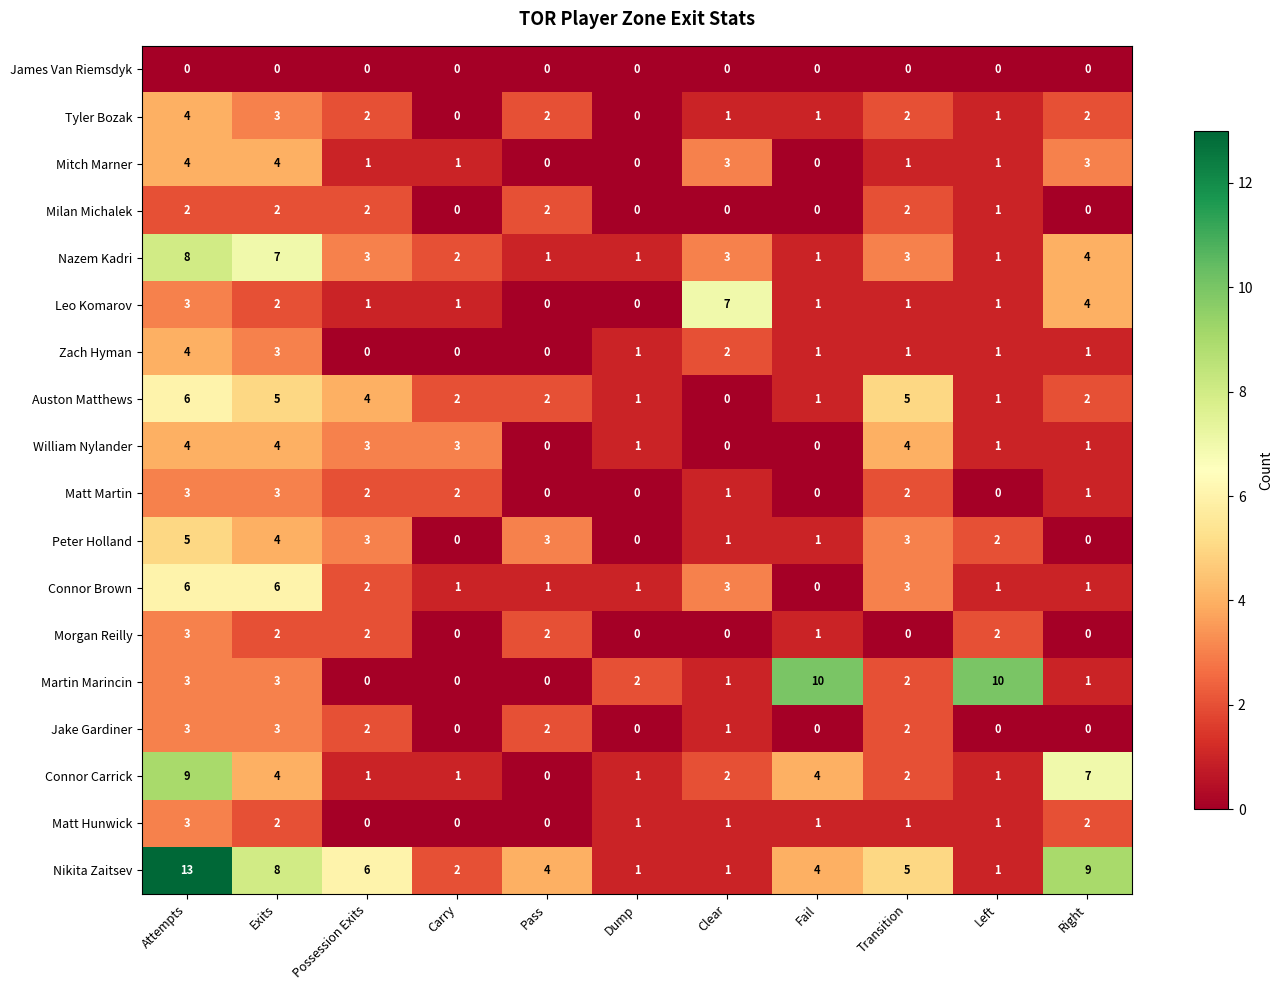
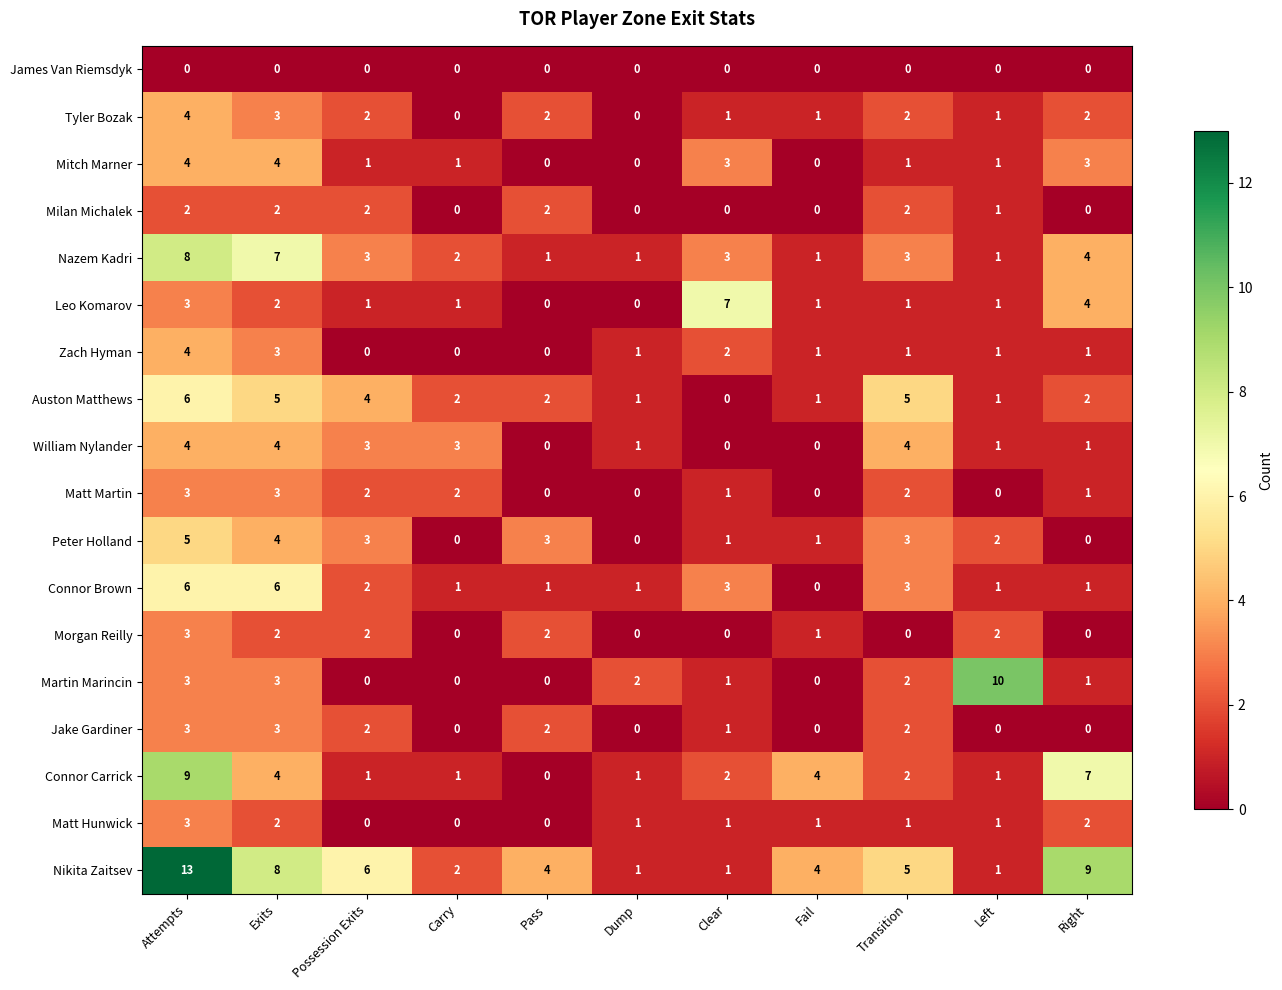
  {
    "James Van Riemsdyk": {
      "Attempts": 0,
      "Exits": 0,
      "Possession Exits": 0,
      "Carry": 0,
      "Pass": 0,
      "Dump": 0,
      "Clear": 0,
      "Fail": 0,
      "Transition": 0,
      "Left": 0,
      "Right": 0
    },
    "Tyler Bozak": {
      "Attempts": 4,
      "Exits": 3,
      "Possession Exits": 2,
      "Carry": 0,
      "Pass": 2,
      "Dump": 0,
      "Clear": 1,
      "Fail": 1,
      "Transition": 2,
      "Left": 1,
      "Right": 2
    },
    "Mitch Marner": {
      "Attempts": 4,
      "Exits": 4,
      "Possession Exits": 1,
      "Carry": 1,
      "Pass": 0,
      "Dump": 0,
      "Clear": 3,
      "Fail": 0,
      "Transition": 1,
      "Left": 1,
      "Right": 3
    },
    "Milan Michalek": {
      "Attempts": 2,
      "Exits": 2,
      "Possession Exits": 2,
      "Carry": 0,
      "Pass": 2,
      "Dump": 0,
      "Clear": 0,
      "Fail": 0,
      "Transition": 2,
      "Left": 1,
      "Right": 0
    },
    "Nazem Kadri": {
      "Attempts": 8,
      "Exits": 7,
      "Possession Exits": 3,
      "Carry": 2,
      "Pass": 1,
      "Dump": 1,
      "Clear": 3,
      "Fail": 1,
      "Transition": 3,
      "Left": 1,
      "Right": 4
    },
    "Leo Komarov": {
      "Attempts": 3,
      "Exits": 2,
      "Possession Exits": 1,
      "Carry": 1,
      "Pass": 0,
      "Dump": 0,
      "Clear": 7,
      "Fail": 1,
      "Transition": 1,
      "Left": 1,
      "Right": 4
    },
    "Zach Hyman": {
      "Attempts": 4,
      "Exits": 3,
      "Possession Exits": 0,
      "Carry": 0,
      "Pass": 0,
      "Dump": 1,
      "Clear": 2,
      "Fail": 1,
      "Transition": 1,
      "Left": 1,
      "Right": 1
    },
    "Auston Matthews": {
      "Attempts": 6,
      "Exits": 5,
      "Possession Exits": 4,
      "Carry": 2,
      "Pass": 2,
      "Dump": 1,
      "Clear": 0,
      "Fail": 1,
      "Transition": 5,
      "Left": 1,
      "Right": 2
    },
    "William Nylander": {
      "Attempts": 4,
      "Exits": 4,
      "Possession Exits": 3,
      "Carry": 3,
      "Pass": 0,
      "Dump": 1,
      "Clear": 0,
      "Fail": 0,
      "Transition": 4,
      "Left": 1,
      "Right": 1
    },
    "Matt Martin": {
      "Attempts": 3,
      "Exits": 3,
      "Possession Exits": 2,
      "Carry": 2,
      "Pass": 0,
      "Dump": 0,
      "Clear": 1,
      "Fail": 0,
      "Transition": 2,
      "Left": 0,
      "Right": 1
    },
    "Peter Holland": {
      "Attempts": 5,
      "Exits": 4,
      "Possession Exits": 3,
      "Carry": 0,
      "Pass": 3,
      "Dump": 0,
      "Clear": 1,
      "Fail": 1,
      "Transition": 3,
      "Left": 2,
      "Right": 0
    },
    "Connor Brown": {
      "Attempts": 6,
      "Exits": 6,
      "Possession Exits": 2,
      "Carry": 1,
      "Pass": 1,
      "Dump": 1,
      "Clear": 3,
      "Fail": 0,
      "Transition": 3,
      "Left": 1,
      "Right": 1
    },
    "Morgan Reilly": {
      "Attempts": 3,
      "Exits": 2,
      "Possession Exits": 2,
      "Carry": 0,
      "Pass": 2,
      "Dump": 0,
      "Clear": 0,
      "Fail": 1,
      "Transition": 0,
      "Left": 2,
      "Right": 0
    },
    "Martin Marincin": {
      "Attempts": 3,
      "Exits": 3,
      "Possession Exits": 0,
      "Carry": 0,
      "Pass": 0,
      "Dump": 2,
      "Clear": 1,
-     "Fail": 10,
+     "Fail": 0,
      "Transition": 2,
      "Left": 10,
      "Right": 1
    },
    "Jake Gardiner": {
      "Attempts": 3,
      "Exits": 3,
      "Possession Exits": 2,
      "Carry": 0,
      "Pass": 2,
      "Dump": 0,
      "Clear": 1,
      "Fail": 0,
      "Transition": 2,
      "Left": 0,
      "Right": 0
    },
    "Connor Carrick": {
      "Attempts": 9,
      "Exits": 4,
      "Possession Exits": 1,
      "Carry": 1,
      "Pass": 0,
      "Dump": 1,
      "Clear": 2,
      "Fail": 4,
      "Transition": 2,
      "Left": 1,
      "Right": 7
    },
    "Matt Hunwick": {
      "Attempts": 3,
      "Exits": 2,
      "Possession Exits": 0,
      "Carry": 0,
      "Pass": 0,
      "Dump": 1,
      "Clear": 1,
      "Fail": 1,
      "Transition": 1,
      "Left": 1,
      "Right": 2
    },
    "Nikita Zaitsev": {
      "Attempts": 13,
      "Exits": 8,
      "Possession Exits": 6,
      "Carry": 2,
      "Pass": 4,
      "Dump": 1,
      "Clear": 1,
      "Fail": 4,
      "Transition": 5,
      "Left": 1,
      "Right": 9
    }
  }
